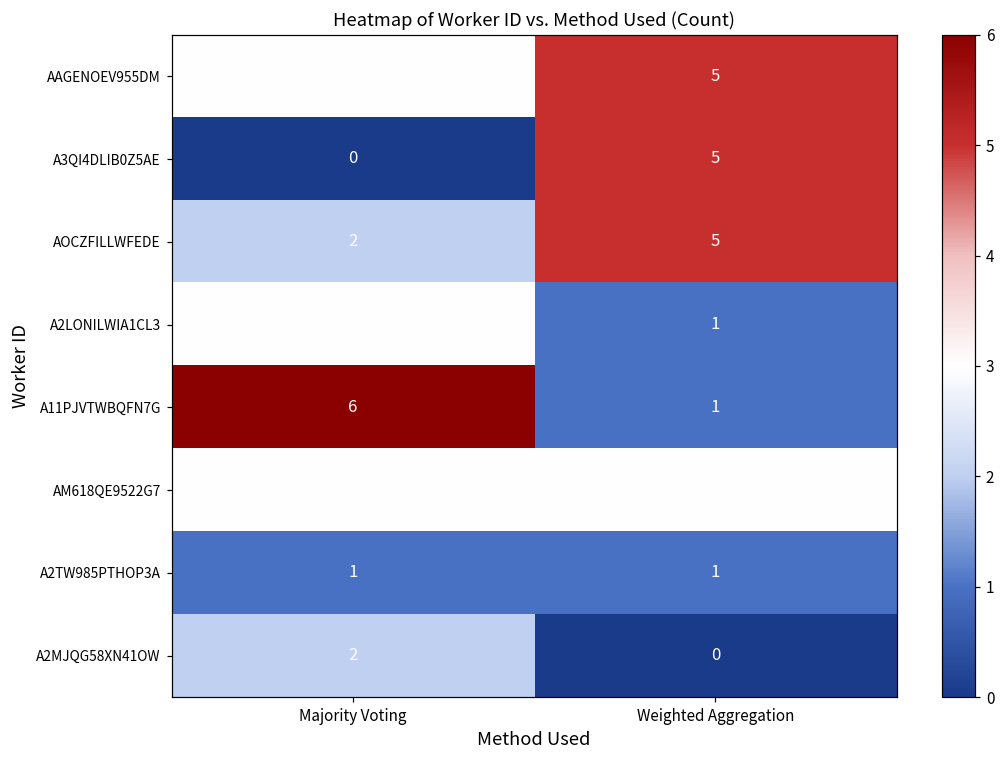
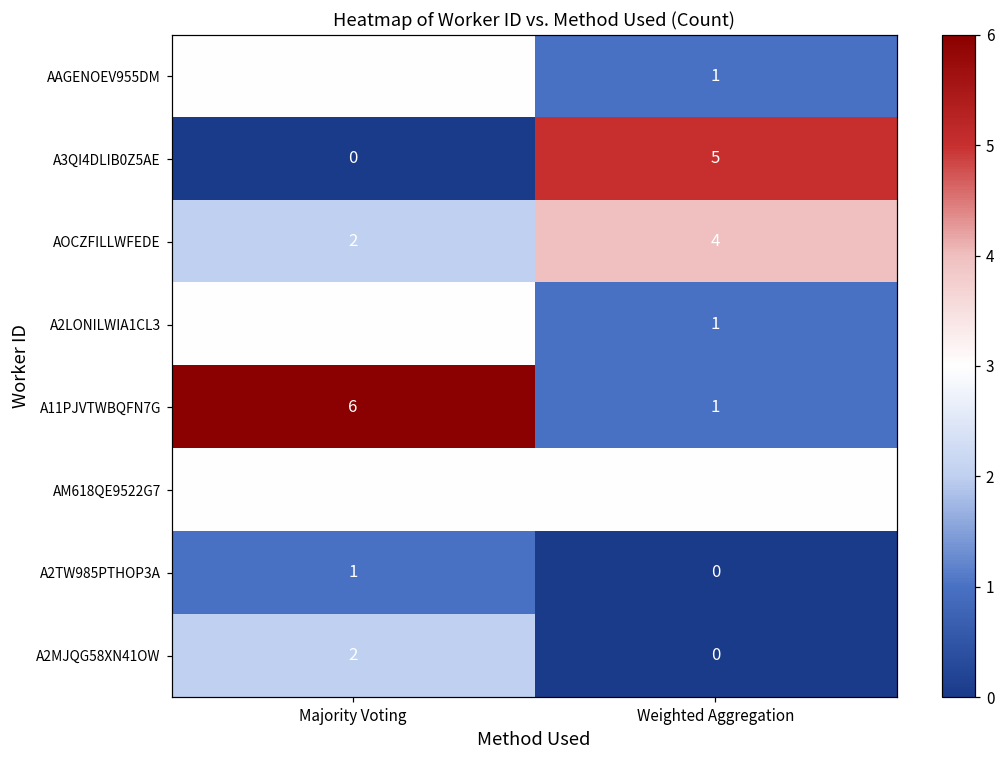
  {
    "AAGENOEV955DM": {
-     "Weighted Aggregation": 5
+     "Weighted Aggregation": 1
    },
    "A3QI4DLIB0Z5AE": {
      "Majority Voting": 0,
      "Weighted Aggregation": 5
    },
    "AOCZFILLWFEDE": {
      "Majority Voting": 2,
-     "Weighted Aggregation": 5
+     "Weighted Aggregation": 4
    },
    "A2LONILWIA1CL3": {
      "Weighted Aggregation": 1
    },
    "A11PJVTWBQFN7G": {
      "Majority Voting": 6,
      "Weighted Aggregation": 1
    },
    "A2TW985PTHOP3A": {
      "Majority Voting": 1,
-     "Weighted Aggregation": 1
+     "Weighted Aggregation": 0
    },
    "A2MJQG58XN41OW": {
      "Majority Voting": 2,
      "Weighted Aggregation": 0
    }
  }
